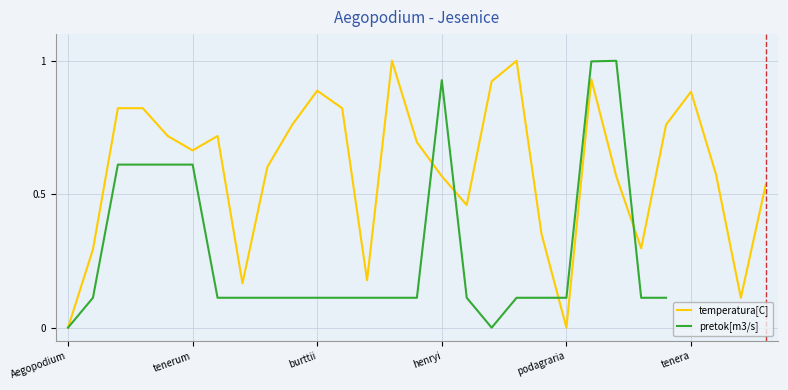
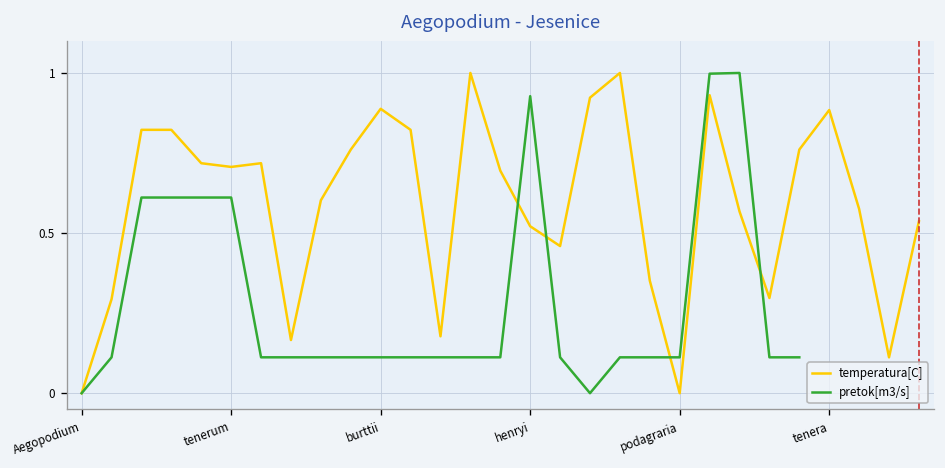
  {
    "temperatura[C]": {
-     "tenerum": 0.66,
+     "tenerum": 0.71,
      "burttii": 0.89,
-     "henryi": 0.57,
+     "henryi": 0.52,
      "podagraria": 0.00,
      "tenera": 0.88
    },
    "pretok[m3/s]": {
      "tenerum": 0.61,
      "burttii": 0.11,
      "henryi": 0.93,
      "podagraria": 0.11
    }
  }
